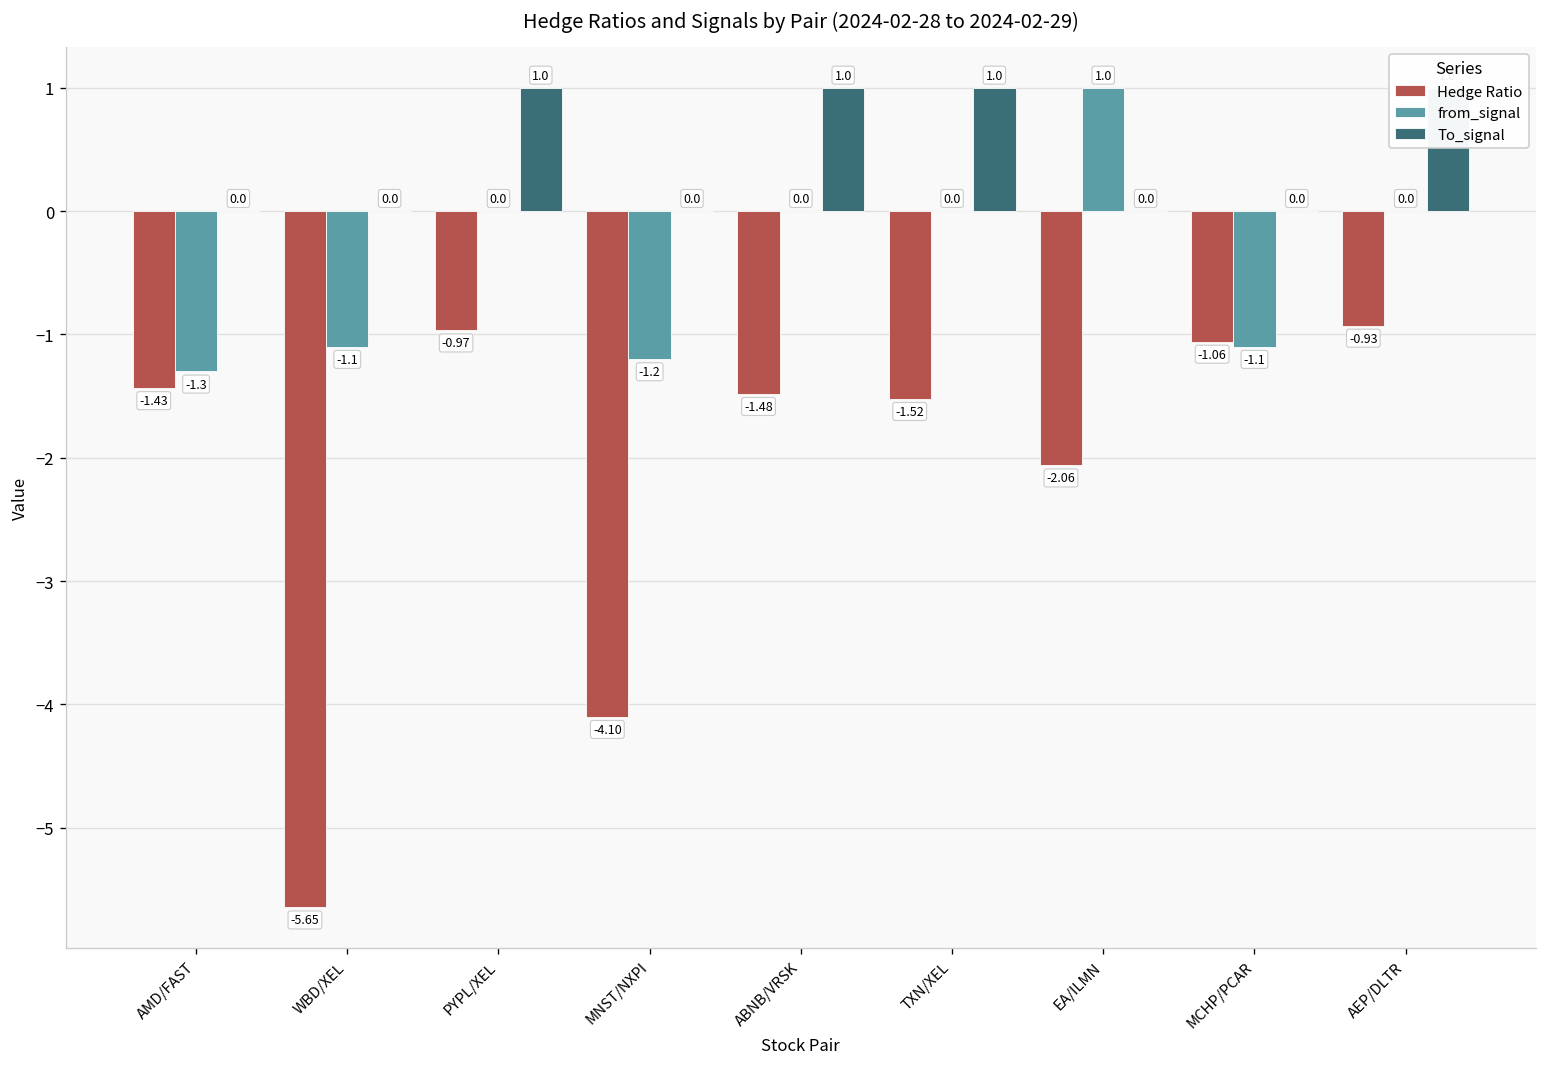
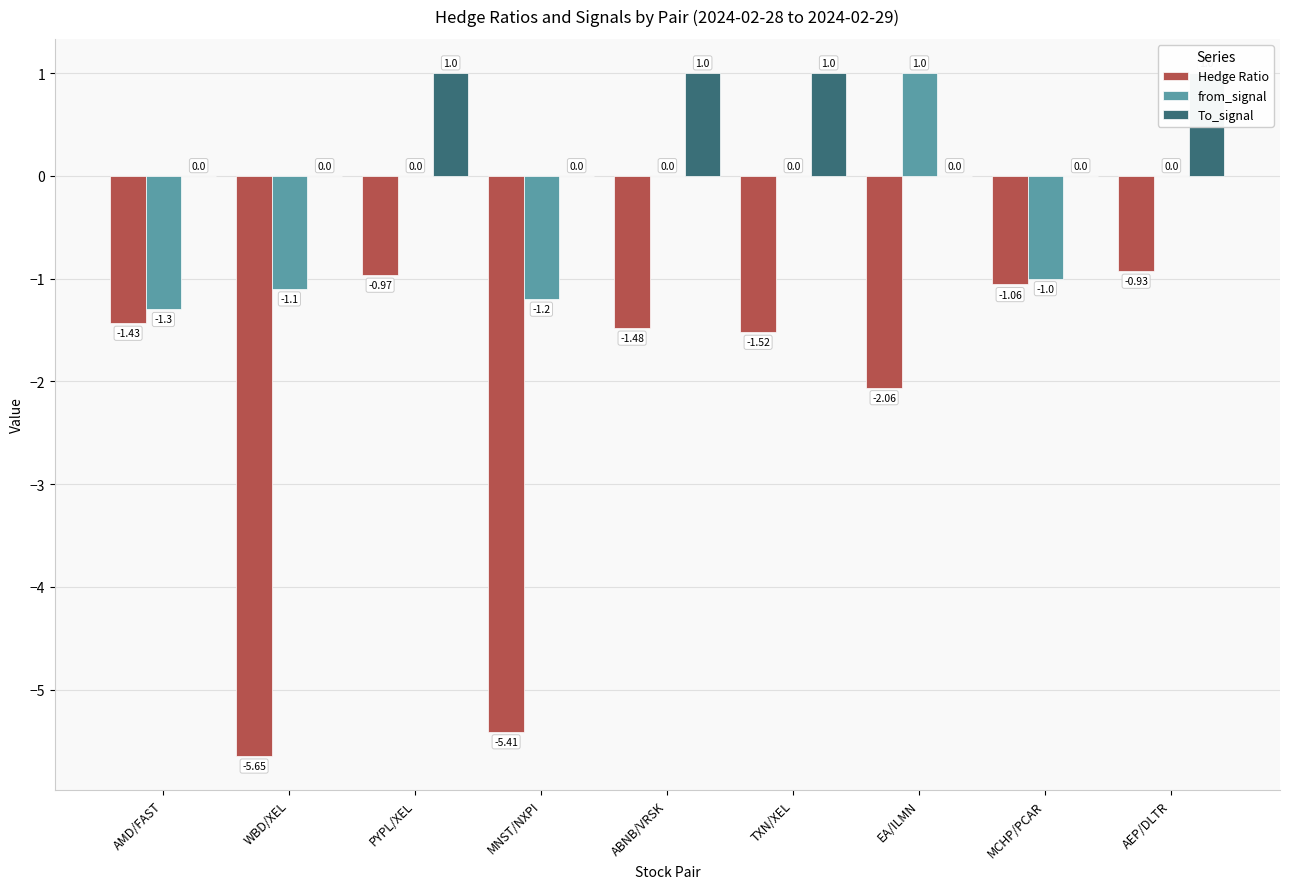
  {
    "Hedge Ratio": {
-     "MNST/NXPI": -4.10
+     "MNST/NXPI": -5.41
    },
    "from_signal": {
-     "MCHP/PCAR": -1.1
+     "MCHP/PCAR": -1.0
    }
  }
